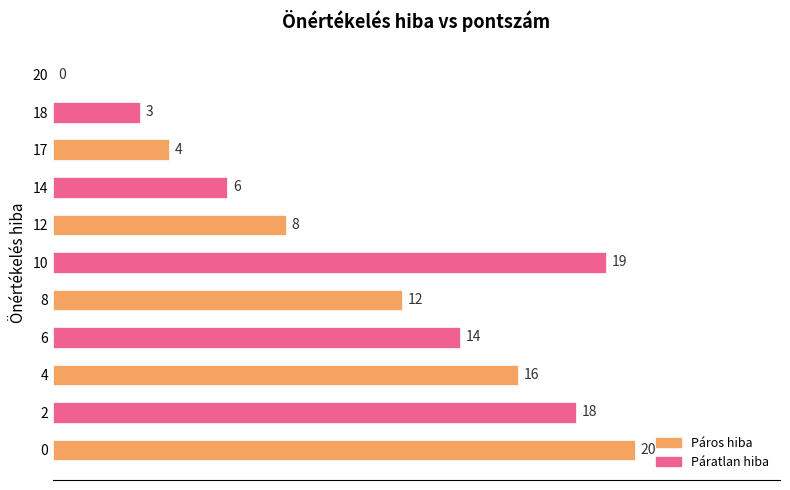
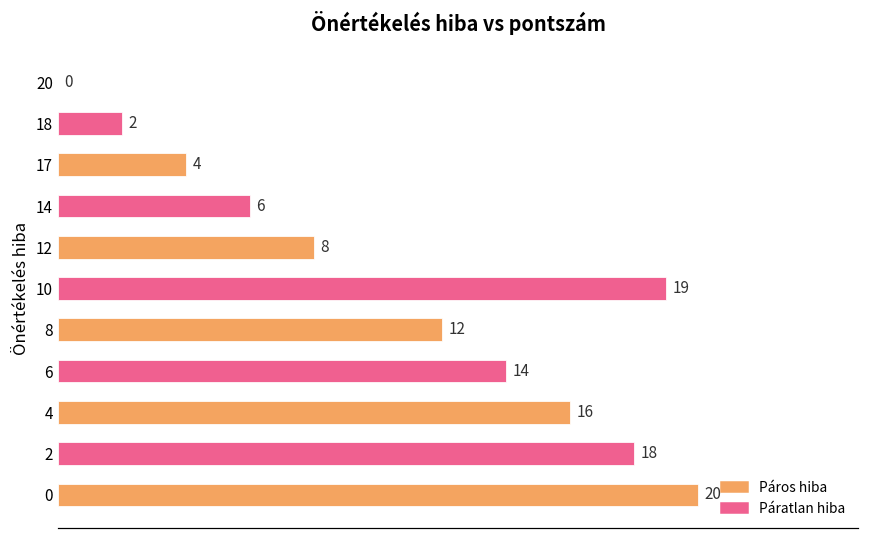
  {
    "20": 0,
-   "18": 3,
+   "18": 2,
    "17": 4,
    "14": 6,
    "12": 8,
    "10": 19,
    "8": 12,
    "6": 14,
    "4": 16,
    "2": 18,
    "0": 20
  }
